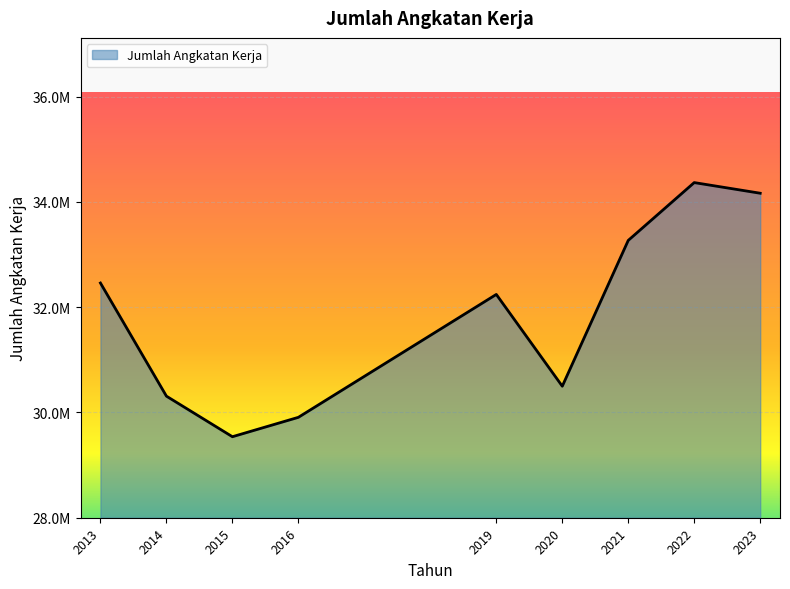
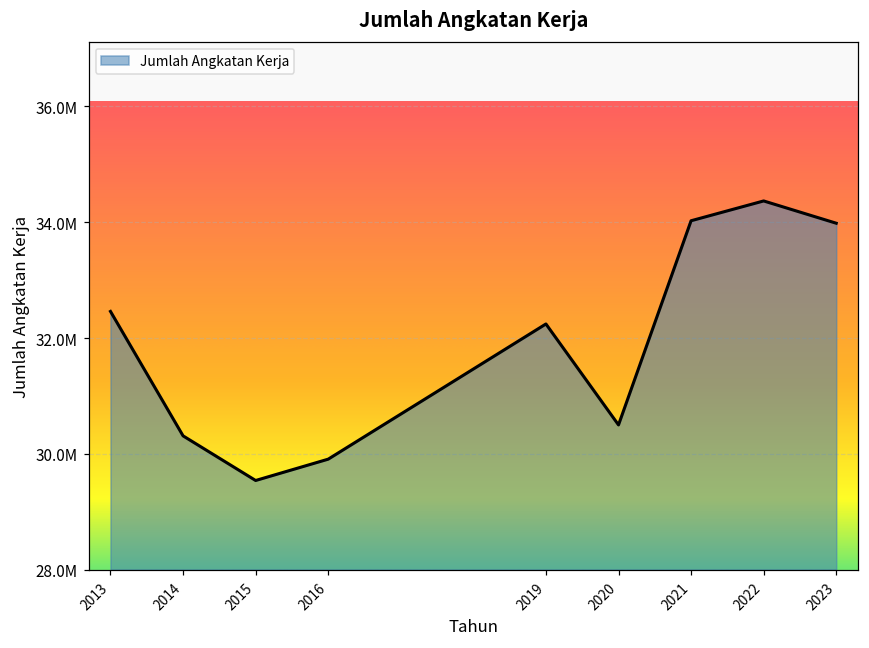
  {
    "2013": 32500000,
    "2014": 30300000,
    "2015": 29500000,
    "2016": 29900000,
    "2019": 32200000,
    "2020": 30500000,
-   "2021": 33300000,
+   "2021": 34000000,
    "2022": 34400000,
-   "2023": 34200000
+   "2023": 34000000
  }
